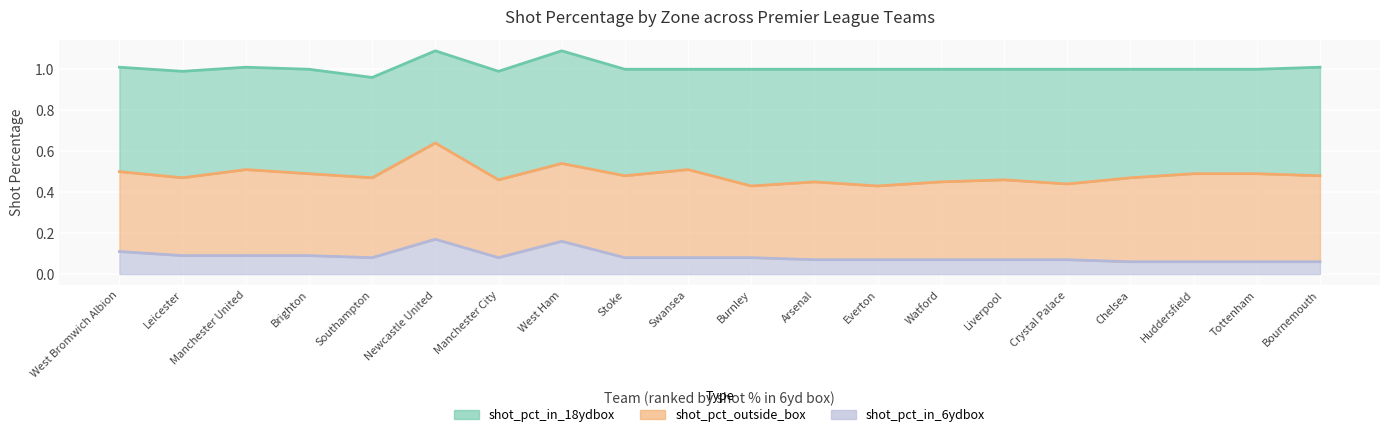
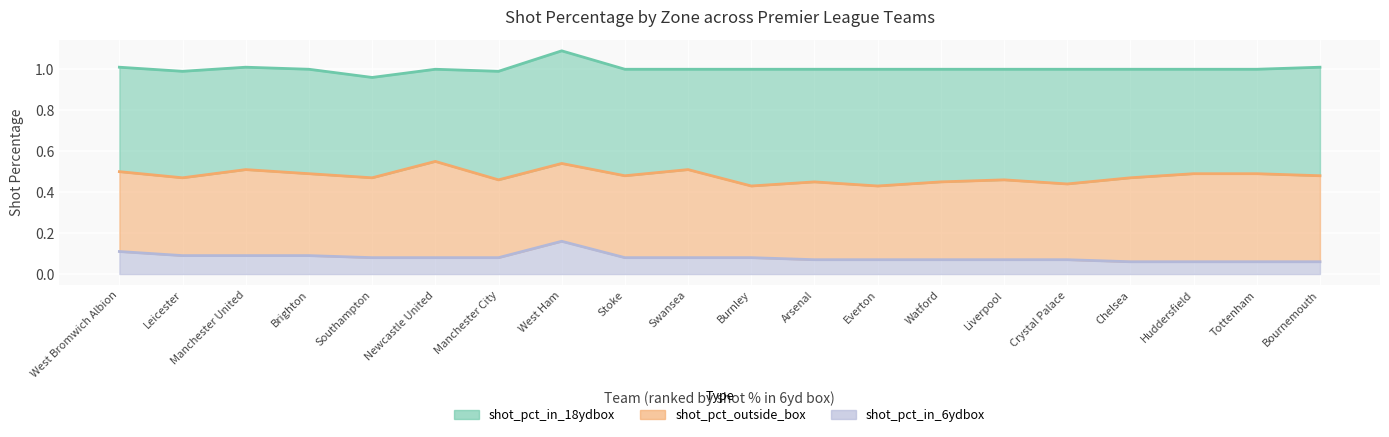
  {
    "shot_pct_in_6ydbox": {
      "West Bromwich Albion": 0.11,
      "Leicester": 0.09,
      "Manchester United": 0.09,
      "Brighton": 0.09,
      "Southampton": 0.08,
-     "Newcastle United": 0.17,
+     "Newcastle United": 0.08,
      "Manchester City": 0.08,
      "West Ham": 0.16,
      "Stoke": 0.08,
      "Swansea": 0.08,
      "Burnley": 0.08,
      "Arsenal": 0.07,
      "Everton": 0.07,
      "Watford": 0.07,
      "Liverpool": 0.07,
      "Crystal Palace": 0.07,
      "Chelsea": 0.06,
      "Huddersfield": 0.06,
      "Tottenham": 0.06,
      "Bournemouth": 0.06
    },
    "shot_pct_outside_box": {
      "West Bromwich Albion": 0.39,
      "Leicester": 0.38,
      "Manchester United": 0.42,
      "Brighton": 0.40,
      "Southampton": 0.39,
      "Newcastle United": 0.47,
      "Manchester City": 0.38,
      "West Ham": 0.38,
      "Stoke": 0.40,
      "Swansea": 0.43,
      "Burnley": 0.35,
      "Arsenal": 0.38,
      "Everton": 0.36,
      "Watford": 0.38,
      "Liverpool": 0.39,
      "Crystal Palace": 0.37,
      "Chelsea": 0.41,
      "Huddersfield": 0.43,
      "Tottenham": 0.43,
      "Bournemouth": 0.42
    },
    "shot_pct_in_18ydbox": {
      "West Bromwich Albion": 0.51,
      "Leicester": 0.52,
      "Manchester United": 0.50,
      "Brighton": 0.51,
      "Southampton": 0.49,
      "Newcastle United": 0.45,
      "Manchester City": 0.53,
      "West Ham": 0.55,
      "Stoke": 0.52,
      "Swansea": 0.49,
      "Burnley": 0.57,
      "Arsenal": 0.55,
      "Everton": 0.57,
      "Watford": 0.55,
      "Liverpool": 0.54,
      "Crystal Palace": 0.56,
      "Chelsea": 0.53,
      "Huddersfield": 0.51,
      "Tottenham": 0.51,
      "Bournemouth": 0.53
    }
  }
